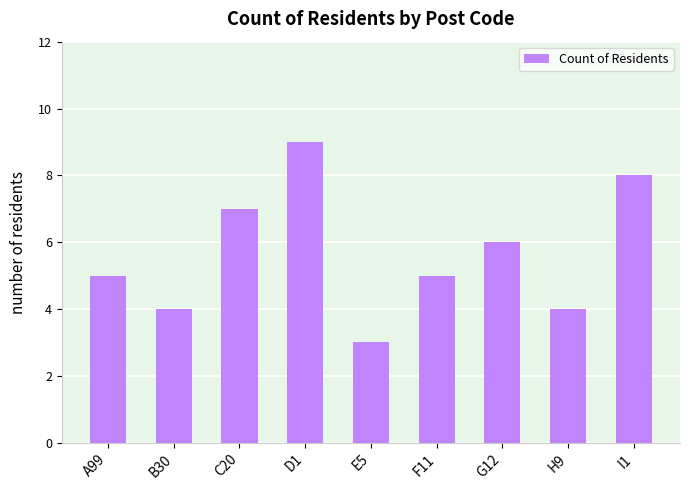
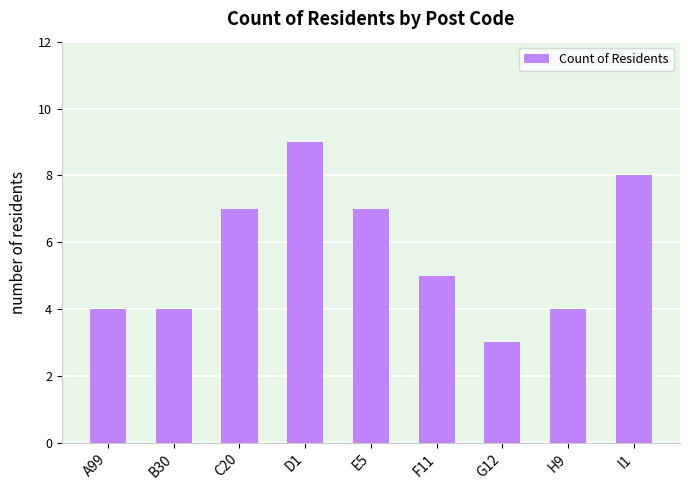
  {
-   "A99": 5,
+   "A99": 4,
    "B30": 4,
    "C20": 7,
    "D1": 9,
-   "E5": 3,
+   "E5": 7,
    "F11": 5,
-   "G12": 6,
+   "G12": 3,
    "H9": 4,
    "I1": 8
  }
